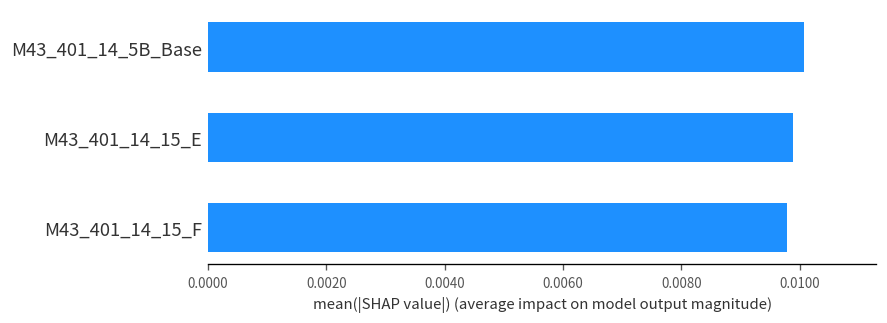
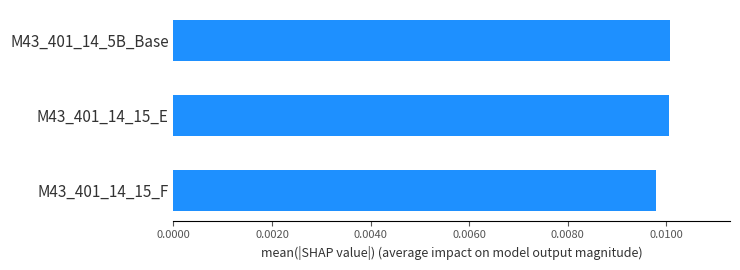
  {
    "M43_401_14_5B_Base": 0.0101,
-   "M43_401_14_15_E": 0.0099,
+   "M43_401_14_15_E": 0.0101,
    "M43_401_14_15_F": 0.0098
  }
